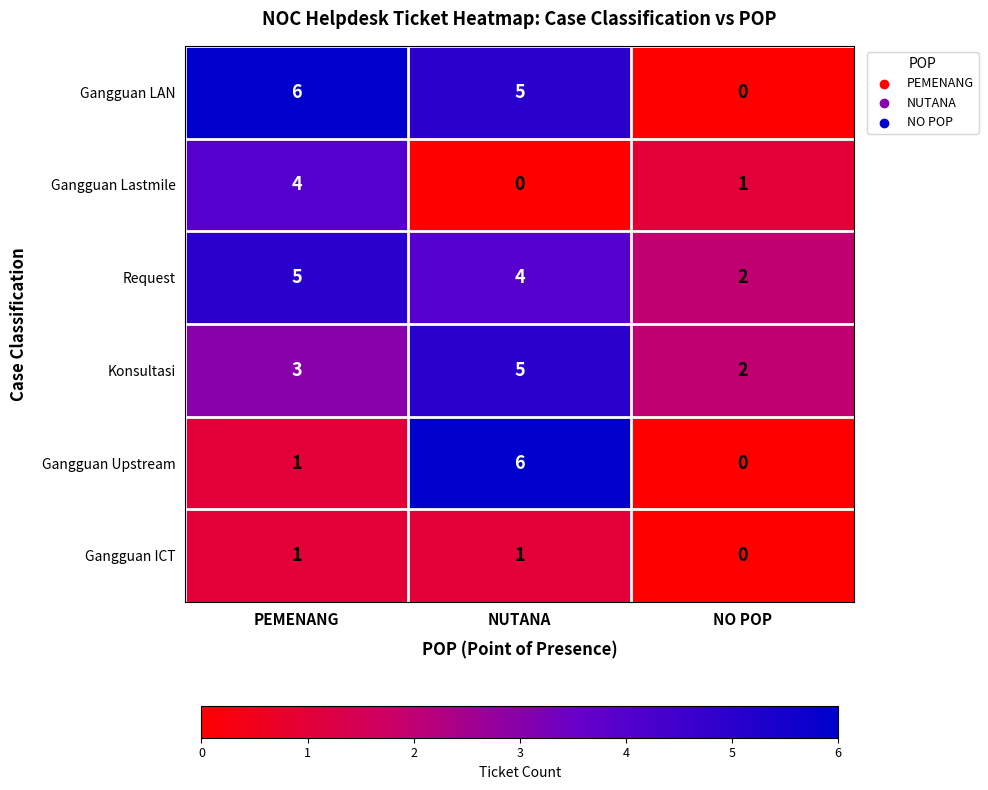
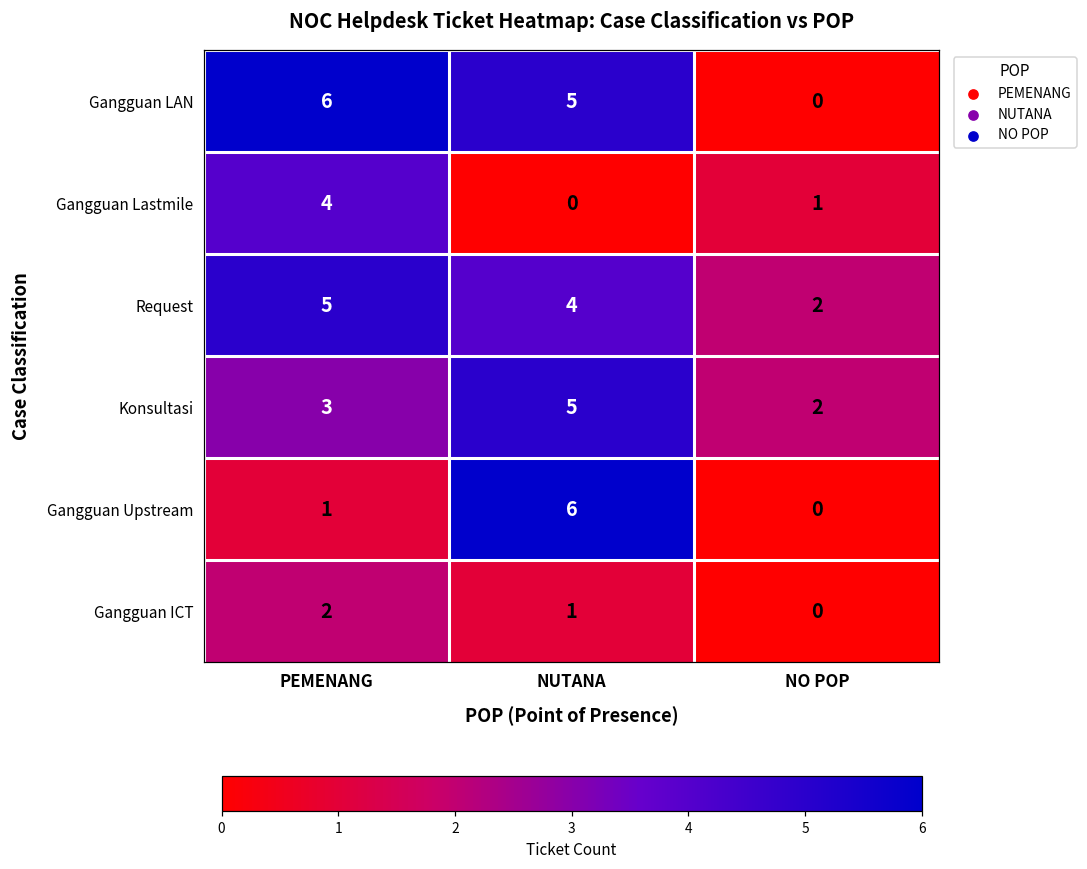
  {
    "Gangguan LAN": {
      "PEMENANG": 6,
      "NUTANA": 5,
      "NO POP": 0
    },
    "Gangguan Lastmile": {
      "PEMENANG": 4,
      "NUTANA": 0,
      "NO POP": 1
    },
    "Request": {
      "PEMENANG": 5,
      "NUTANA": 4,
      "NO POP": 2
    },
    "Konsultasi": {
      "PEMENANG": 3,
      "NUTANA": 5,
      "NO POP": 2
    },
    "Gangguan Upstream": {
      "PEMENANG": 1,
      "NUTANA": 6,
      "NO POP": 0
    },
    "Gangguan ICT": {
-     "PEMENANG": 1,
+     "PEMENANG": 2,
      "NUTANA": 1,
      "NO POP": 0
    }
  }
